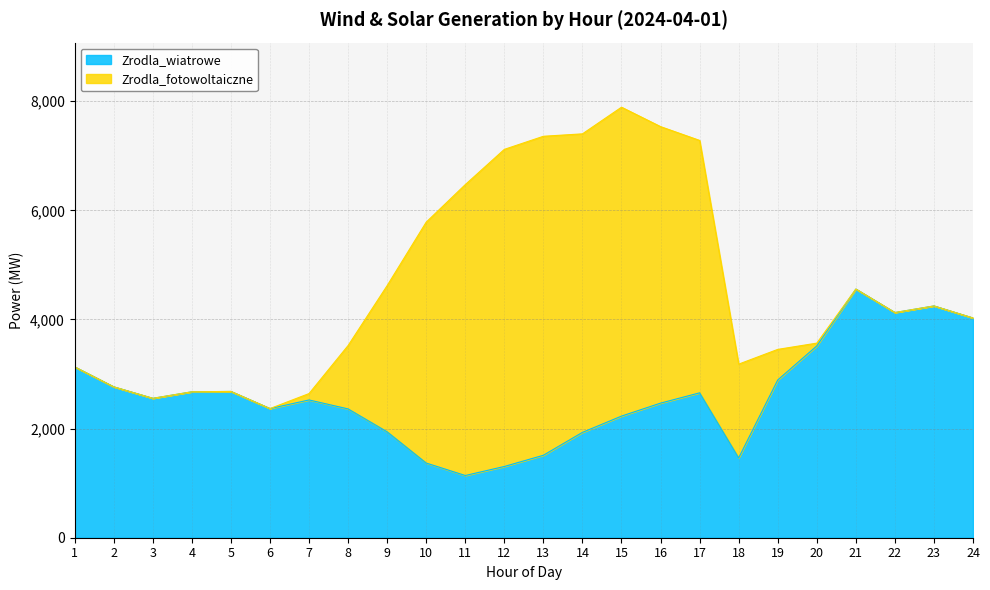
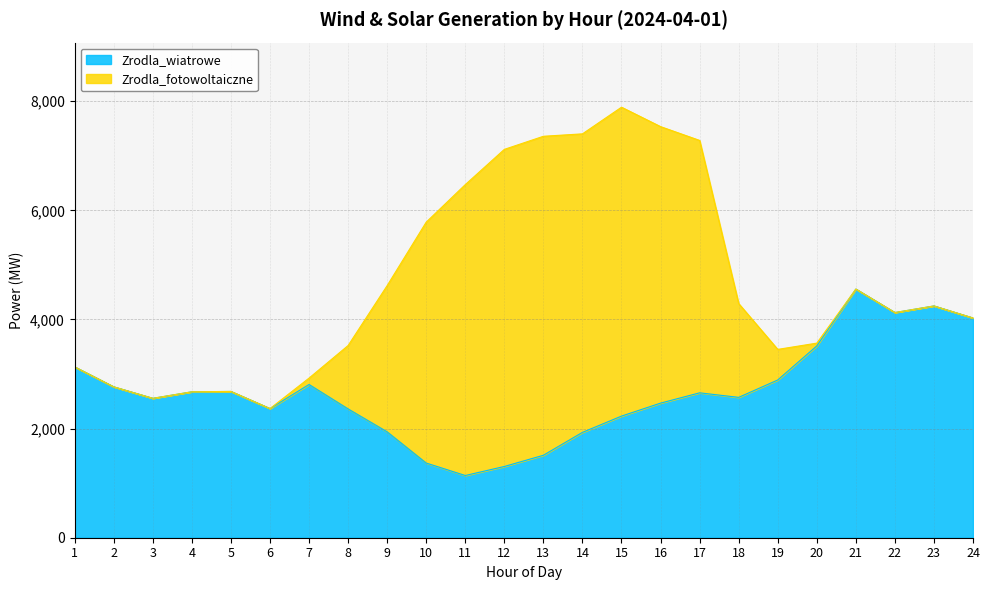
  {
    "Zrodla_wiatrowe": {
-     "7": "2,500",
+     "7": "2,800",
      "8": "2,400",
      "9": "1,900",
      "10": "1,400",
      "11": "1,100",
      "12": "1,300",
      "13": "1,500",
      "14": "1,900",
      "15": "2,200",
      "16": "2,500",
      "17": "2,700",
-     "18": "1,500",
+     "18": "2,600",
      "19": "2,900",
      "20": "3,500"
    },
    "Zrodla_fotowoltaiczne": {
      "7": "100",
      "8": "1,200",
      "9": "2,700",
      "10": "4,400",
      "11": "5,300",
      "12": "5,800",
      "13": "5,800",
      "14": "5,500",
      "15": "5,700",
      "16": "5,100",
      "17": "4,600",
      "18": "1,700",
      "19": "600",
      "20": "100"
    }
  }
